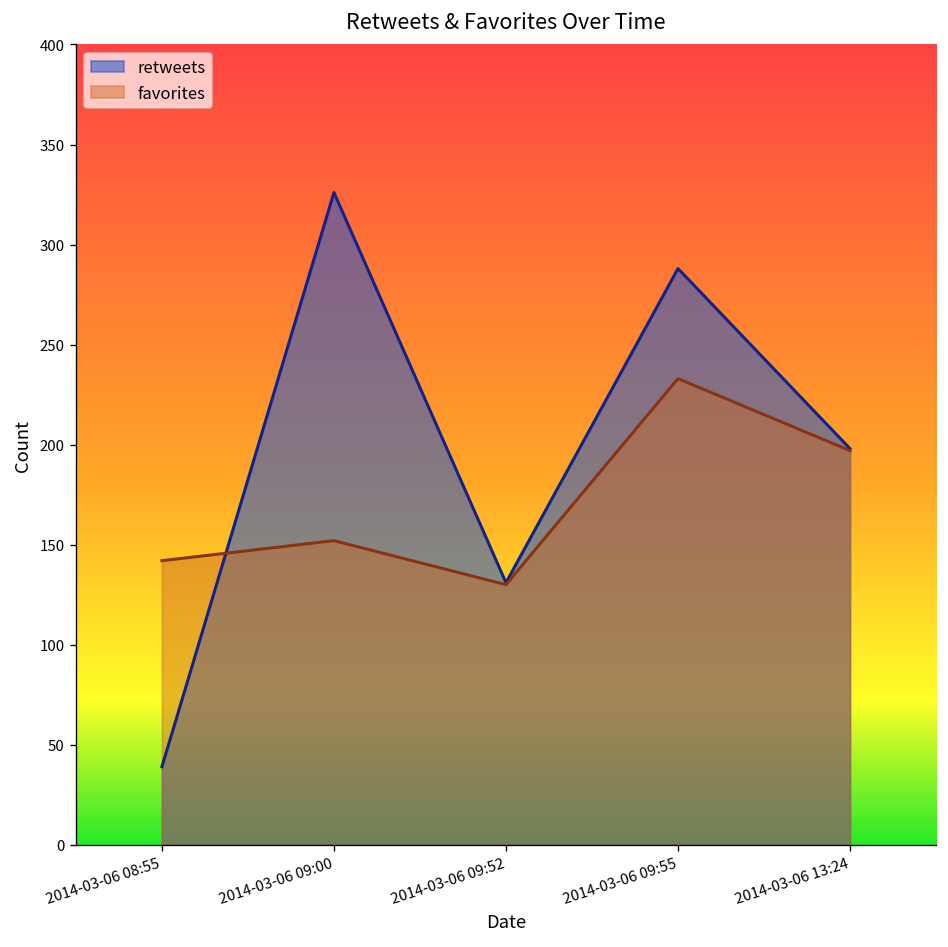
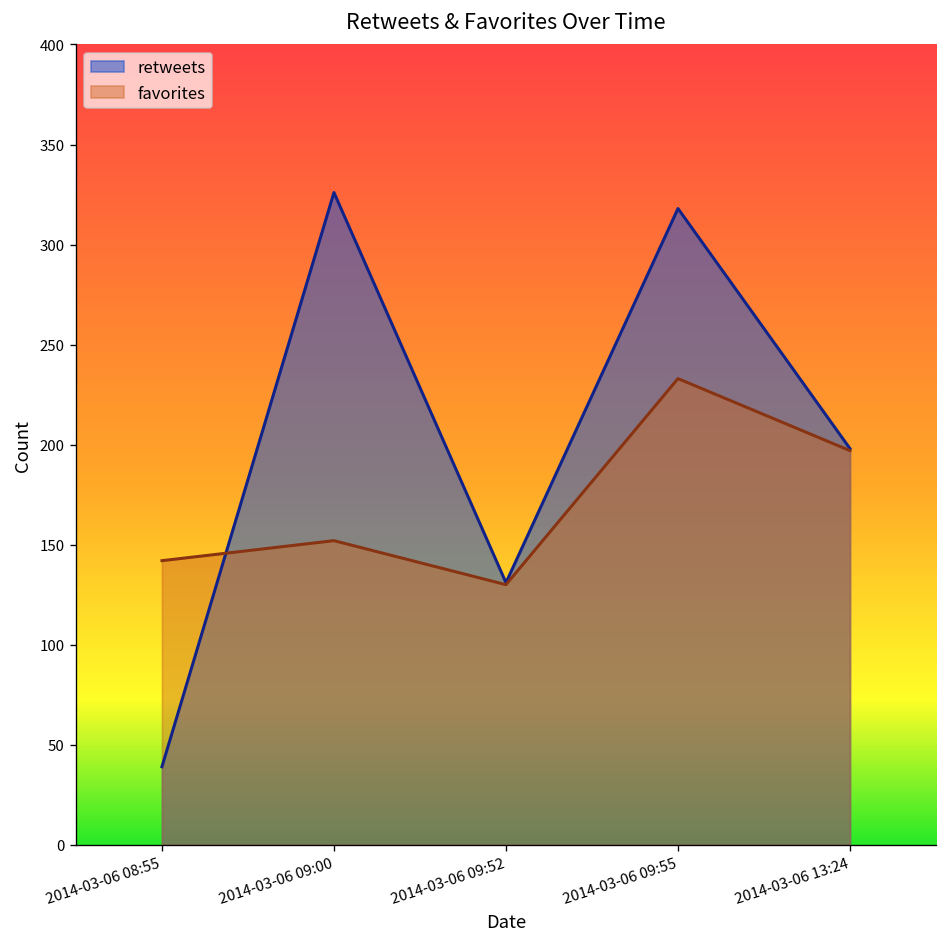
  {
    "retweets": {
      "2014-03-06 08:55": 39,
      "2014-03-06 09:00": 326,
-     "2014-03-06 09:55": 288
+     "2014-03-06 09:55": 318
    },
    "favorites": {
      "2014-03-06 08:55": 142,
      "2014-03-06 09:00": 152,
      "2014-03-06 09:55": 233
    }
  }
